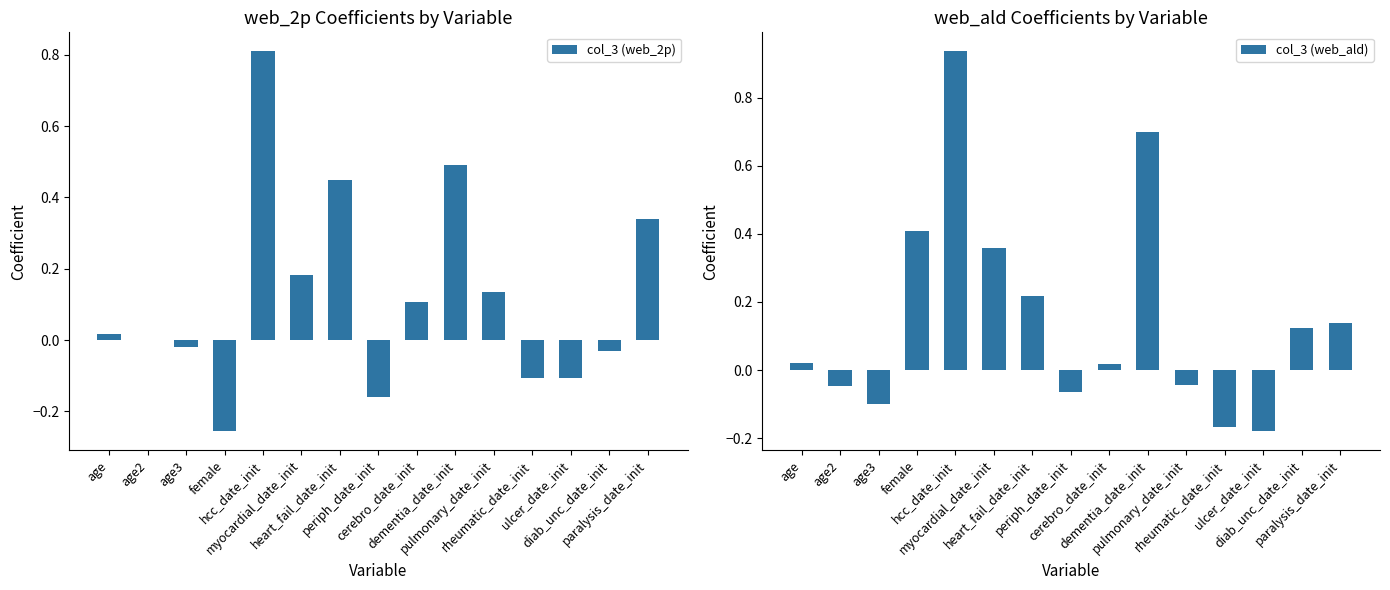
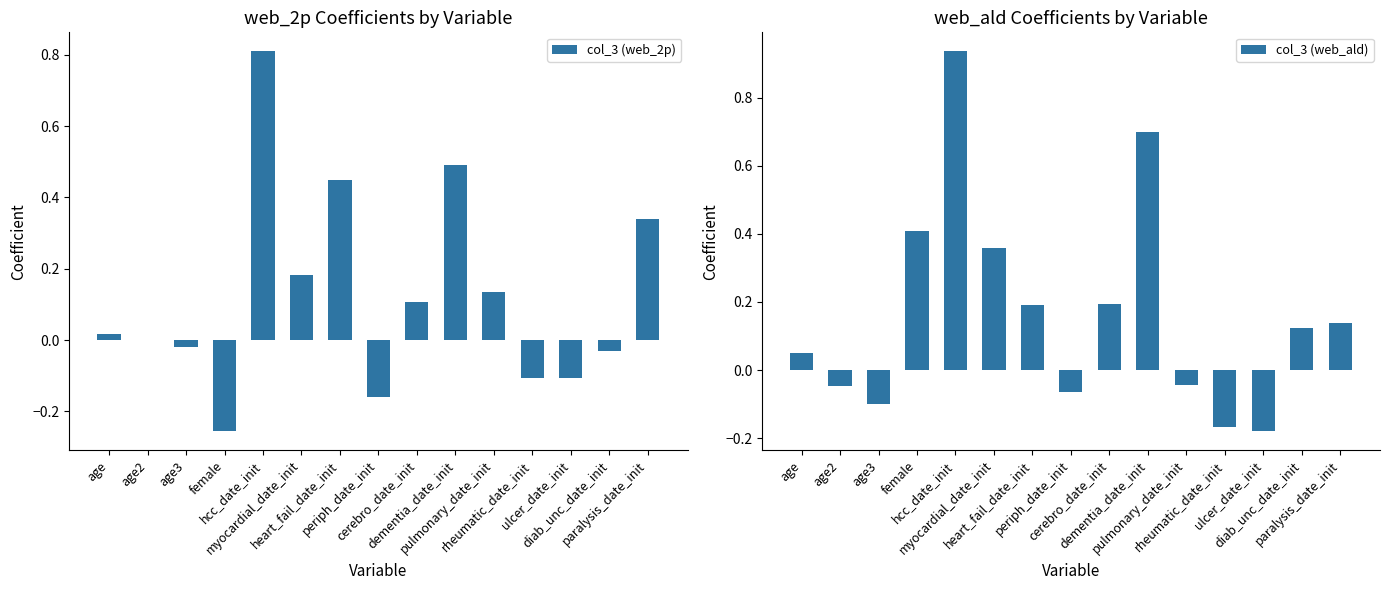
  {
    "web_2p Coefficients by Variable": {
      "age": 0.02,
      "age3": -0.02,
      "female": -0.25,
      "hcc_date_init": 0.81,
      "myocardial_date_init": 0.18,
      "heart_fail_date_init": 0.45,
      "periph_date_init": -0.16,
      "cerebro_date_init": 0.11,
      "dementia_date_init": 0.49,
      "pulmonary_date_init": 0.14,
      "rheumatic_date_init": -0.11,
      "ulcer_date_init": -0.11,
      "diab_unc_date_init": -0.03,
      "paralysis_date_init": 0.34
    },
    "web_ald Coefficients by Variable": {
-     "age": 0.02,
+     "age": 0.05,
      "age2": -0.05,
      "age3": -0.10,
      "female": 0.41,
      "hcc_date_init": 0.94,
      "myocardial_date_init": 0.36,
-     "heart_fail_date_init": 0.22,
+     "heart_fail_date_init": 0.19,
      "periph_date_init": -0.06,
-     "cerebro_date_init": 0.02,
+     "cerebro_date_init": 0.19,
      "dementia_date_init": 0.70,
      "pulmonary_date_init": -0.04,
      "rheumatic_date_init": -0.17,
      "ulcer_date_init": -0.18,
      "diab_unc_date_init": 0.12,
      "paralysis_date_init": 0.14
    }
  }
